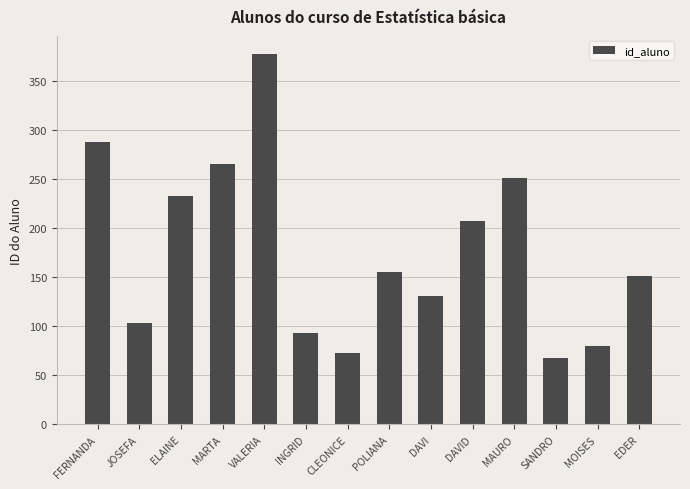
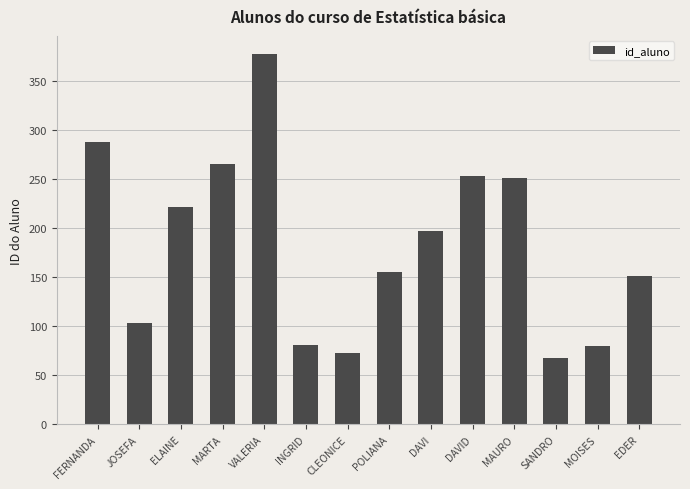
  {
    "FERNANDA": 290,
    "JOSEFA": 100,
-   "ELAINE": 230,
+   "ELAINE": 220,
    "MARTA": 270,
    "VALERIA": 380,
-   "INGRID": 90,
+   "INGRID": 80,
    "CLEONICE": 70,
    "POLIANA": 160,
-   "DAVI": 130,
-   "DAVID": 210,
+   "DAVI": 200,
+   "DAVID": 250,
    "MAURO": 250,
    "SANDRO": 70,
    "MOISES": 80,
    "EDER": 150
  }
